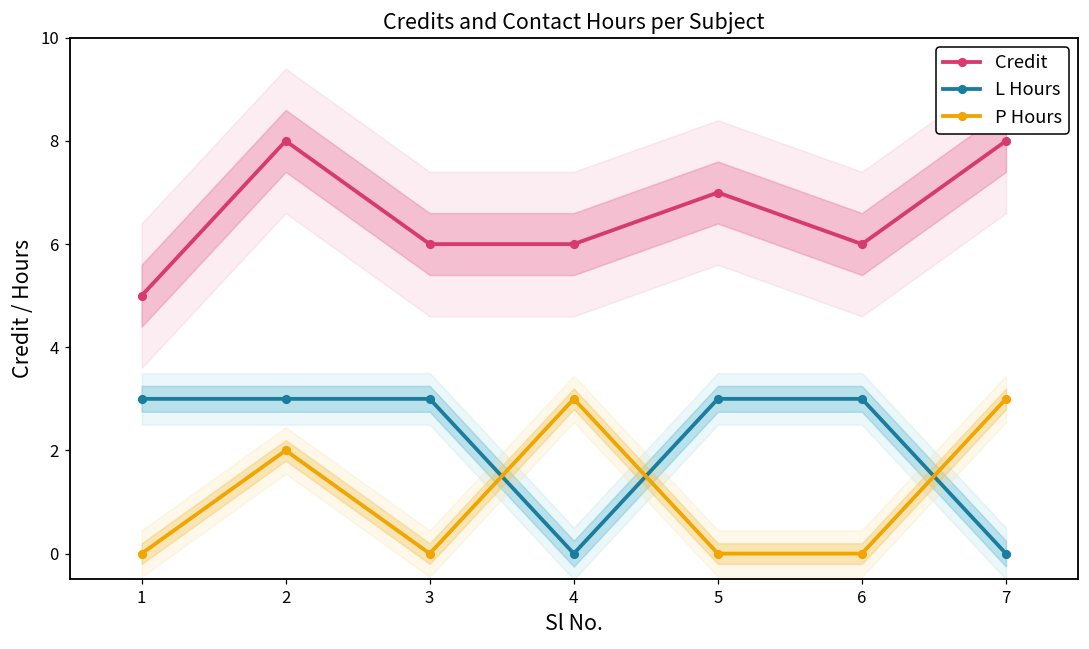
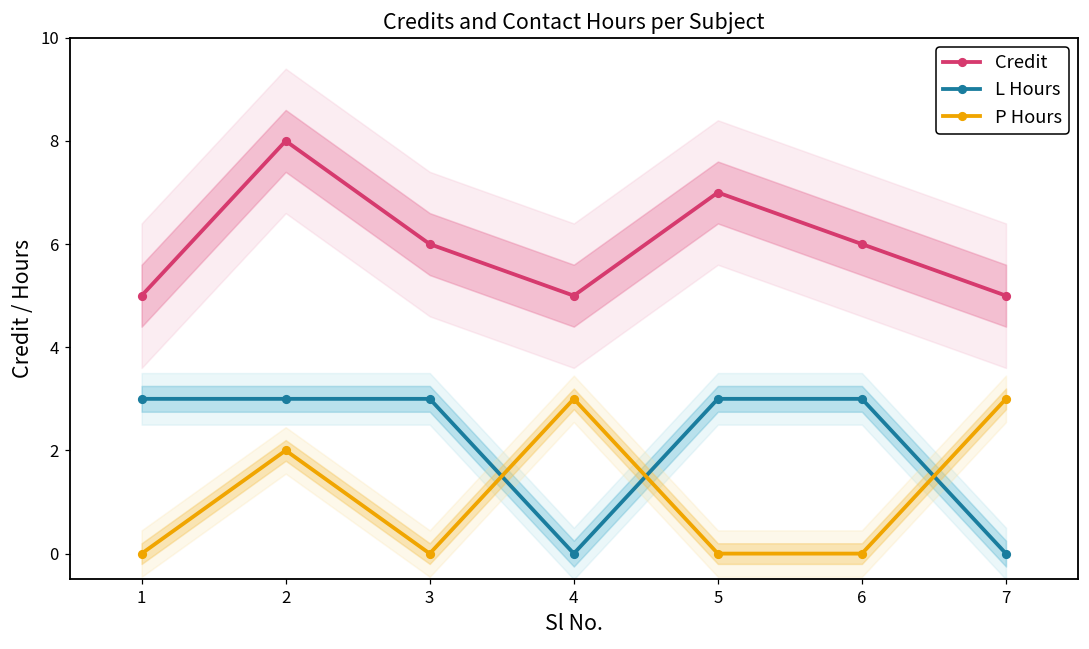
  {
    "Credit": {
      "1": 5,
      "2": 8,
      "3": 6,
-     "4": 6,
+     "4": 5,
      "5": 7,
      "6": 6,
-     "7": 8
+     "7": 5
    },
    "L Hours": {
      "1": 3,
      "2": 3,
      "3": 3,
      "4": 0,
      "5": 3,
      "6": 3,
      "7": 0
    },
    "P Hours": {
      "1": 0,
      "2": 2,
      "3": 0,
      "4": 3,
      "5": 0,
      "6": 0,
      "7": 3
    }
  }
